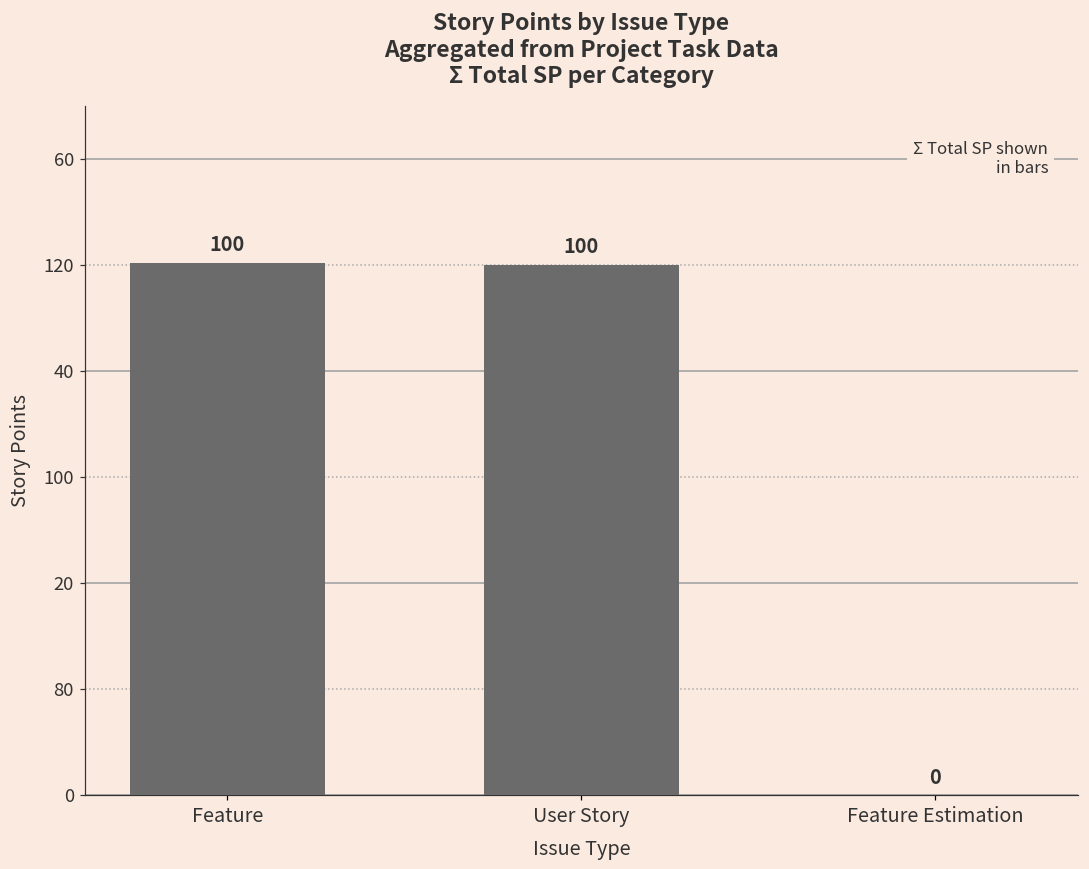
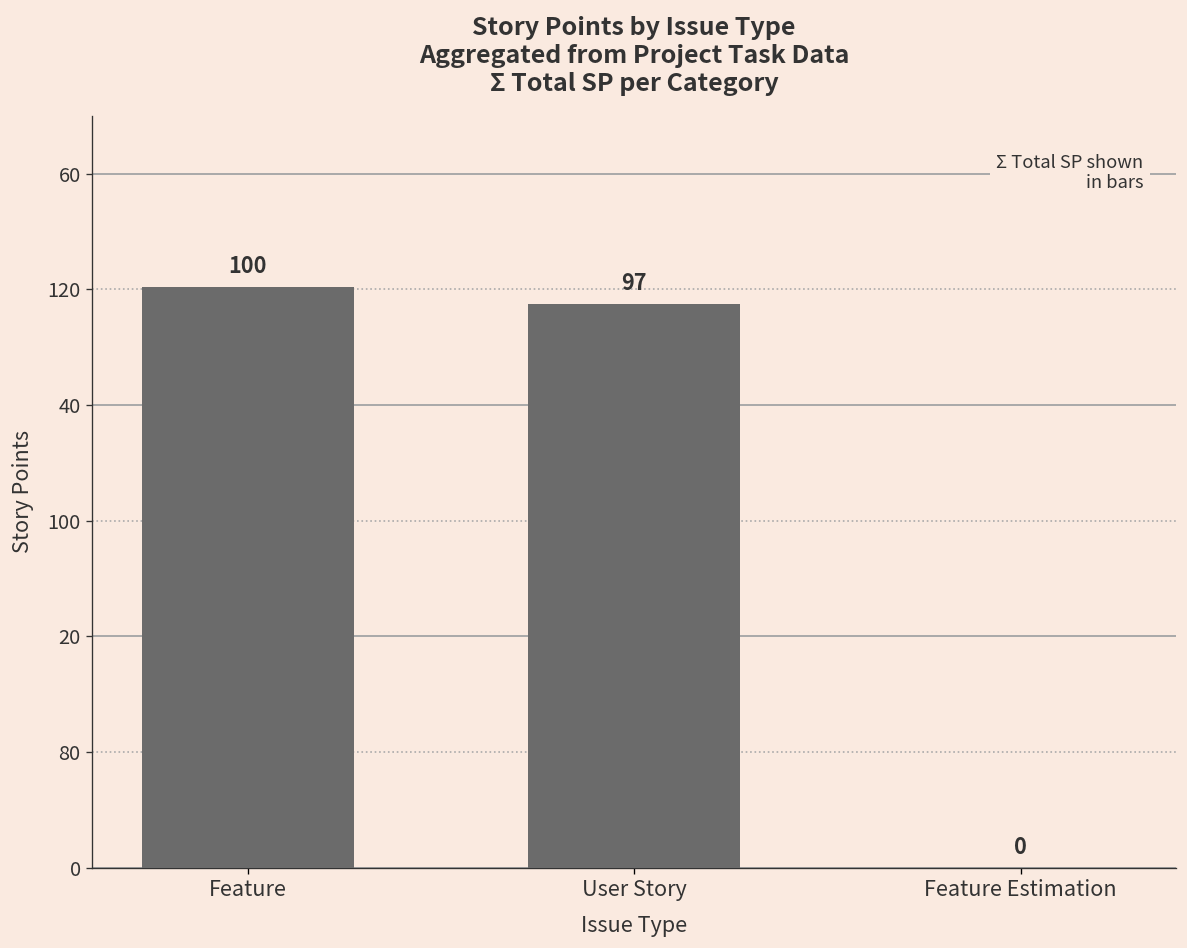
  {
    "Feature": 100,
-   "User Story": 100,
+   "User Story": 97,
    "Feature Estimation": 0
  }
